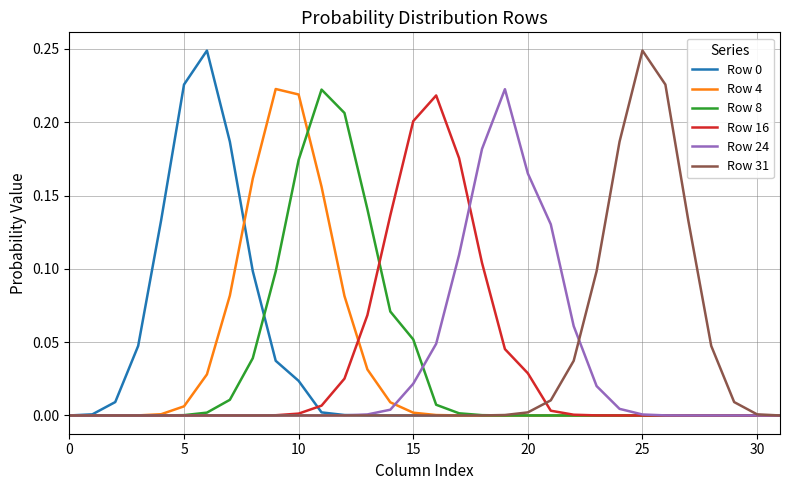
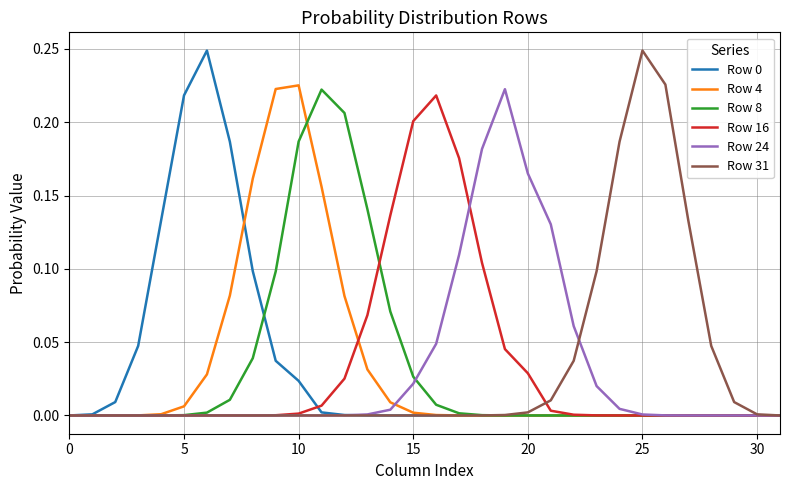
  {
    "Row 0": {
-     "5": 0.226,
+     "5": 0.218,
      "10": 0.024
    },
    "Row 4": {
      "5": 0.006,
-     "10": 0.219,
+     "10": 0.225,
      "15": 0.002
    },
    "Row 8": {
-     "10": 0.174,
-     "15": 0.052
+     "10": 0.187,
+     "15": 0.026
    },
    "Row 16": {
      "15": 0.201,
      "20": 0.029
    },
    "Row 24": {
      "15": 0.022,
      "20": 0.165
    },
    "Row 31": {
      "20": 0.002,
      "25": 0.249
    }
  }
